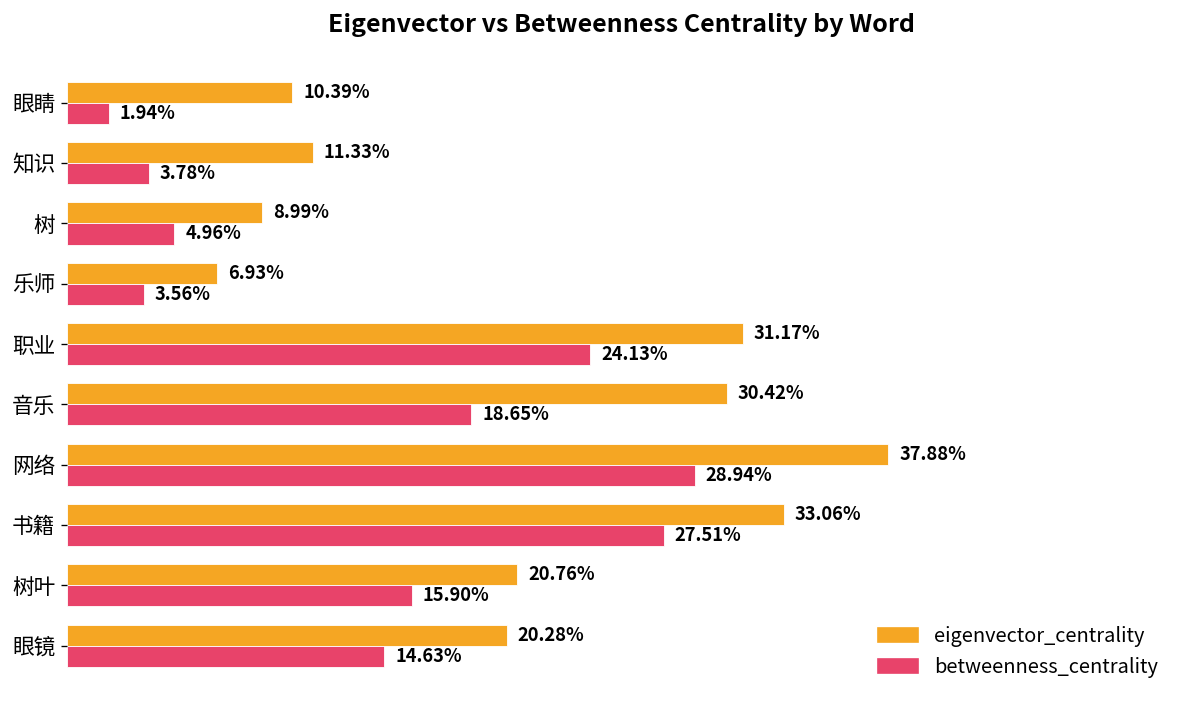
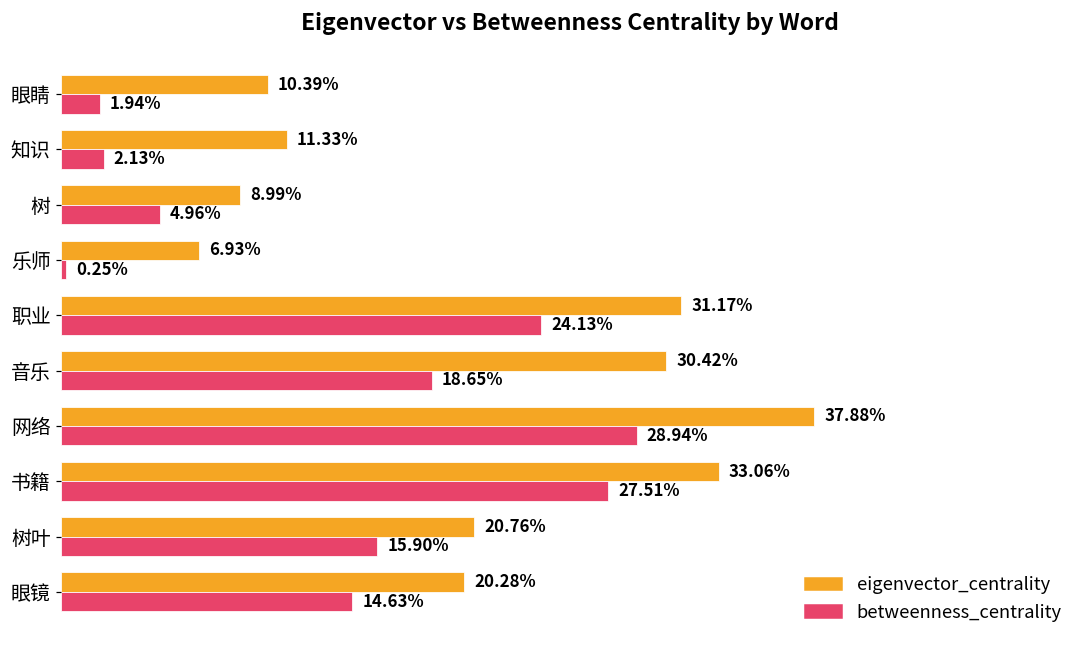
  {
    "eigenvector_centrality": {
      "眼睛": "10.39%",
      "知识": "11.33%",
      "树": "8.99%",
      "乐师": "6.93%",
      "职业": "31.17%",
      "音乐": "30.42%",
      "网络": "37.88%",
      "书籍": "33.06%",
      "树叶": "20.76%",
      "眼镜": "20.28%"
    },
    "betweenness_centrality": {
      "眼睛": "1.94%",
-     "知识": "3.78%",
+     "知识": "2.13%",
      "树": "4.96%",
-     "乐师": "3.56%",
+     "乐师": "0.25%",
      "职业": "24.13%",
      "音乐": "18.65%",
      "网络": "28.94%",
      "书籍": "27.51%",
      "树叶": "15.90%",
      "眼镜": "14.63%"
    }
  }
